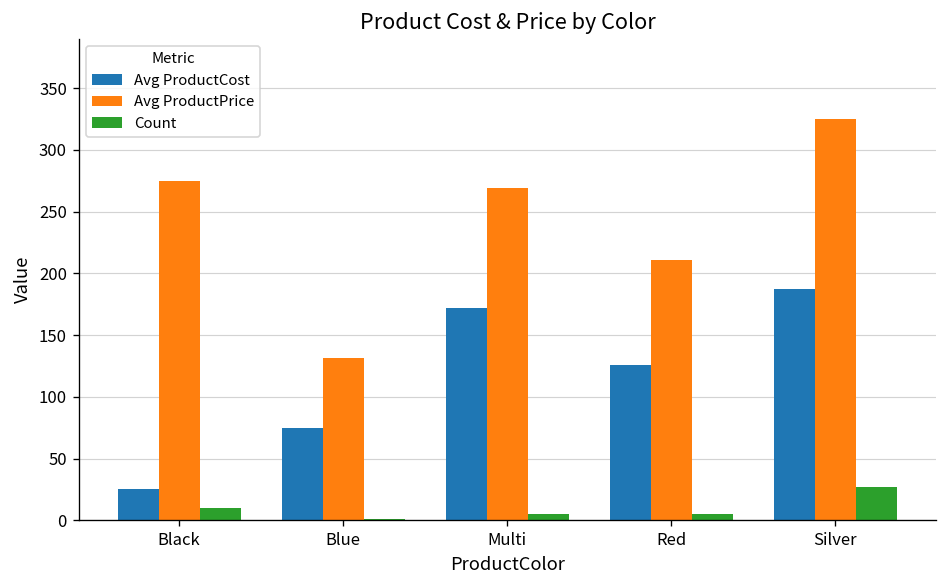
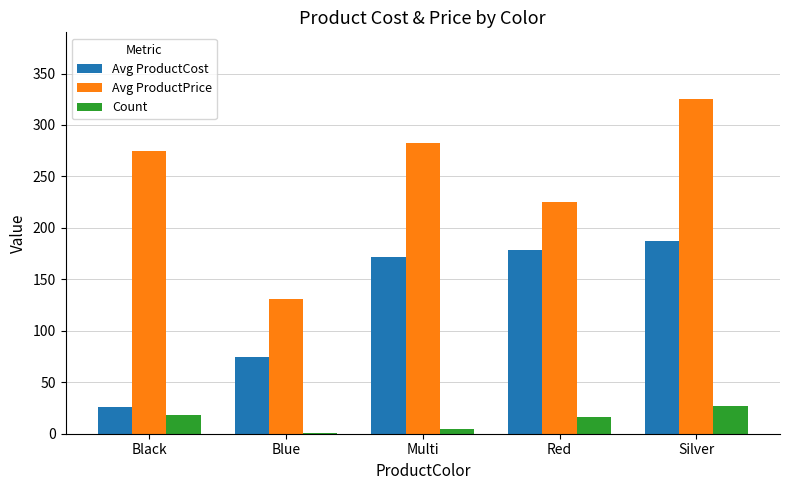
  {
    "Avg ProductCost": {
      "Black": 26,
      "Blue": 75,
      "Multi": 172,
-     "Red": 126,
+     "Red": 179,
      "Silver": 188
    },
    "Avg ProductPrice": {
      "Black": 275,
      "Blue": 131,
-     "Multi": 270,
-     "Red": 211,
+     "Multi": 282,
+     "Red": 225,
      "Silver": 325
    },
    "Count": {
-     "Black": 10,
+     "Black": 18,
      "Multi": 5,
-     "Red": 5,
+     "Red": 16,
      "Silver": 27
    }
  }
